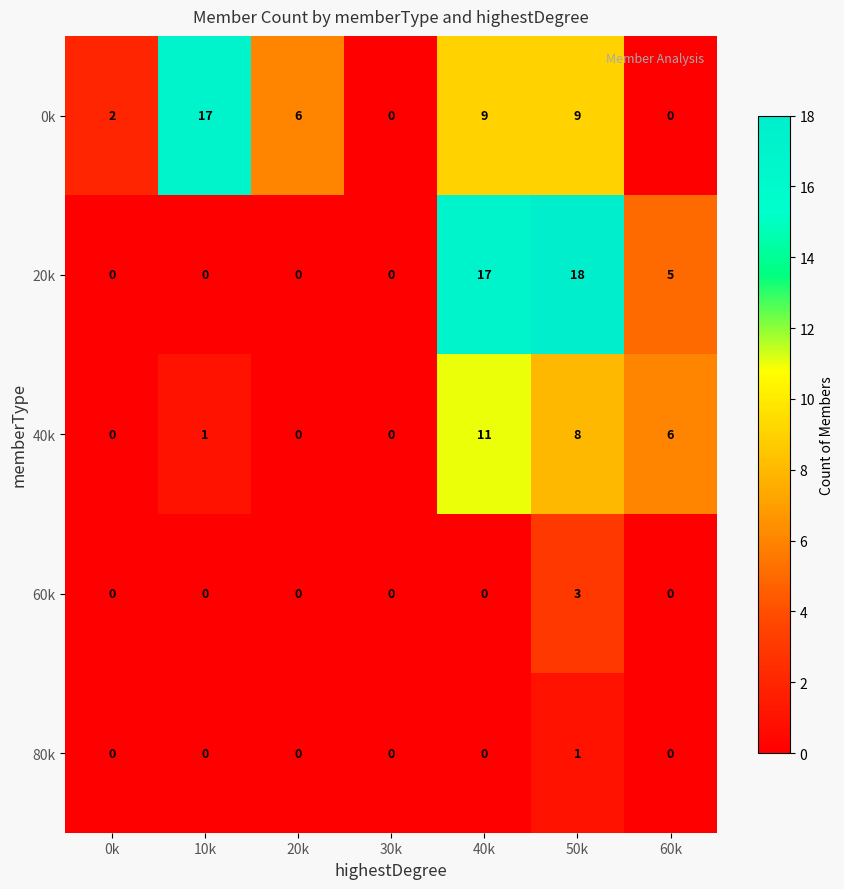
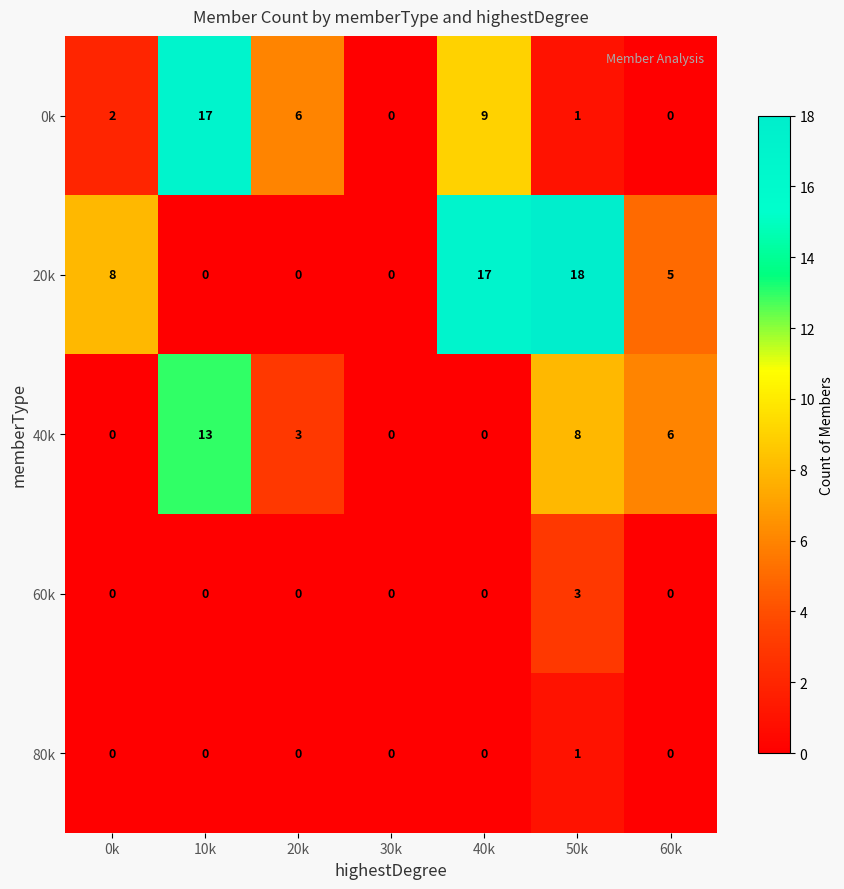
  {
    "0k": {
      "0k": 2,
      "10k": 17,
      "20k": 6,
      "30k": 0,
      "40k": 9,
-     "50k": 9
+     "50k": 1
    },
    "20k": {
-     "0k": 0,
+     "0k": 8,
      "10k": 0,
      "20k": 0,
      "30k": 0,
      "40k": 17,
      "50k": 18,
      "60k": 5
    },
    "40k": {
      "0k": 0,
-     "10k": 1,
-     "20k": 0,
+     "10k": 13,
+     "20k": 3,
      "30k": 0,
-     "40k": 11,
+     "40k": 0,
      "50k": 8,
      "60k": 6
    },
    "60k": {
      "0k": 0,
      "10k": 0,
      "20k": 0,
      "30k": 0,
      "40k": 0,
      "50k": 3,
      "60k": 0
    },
    "80k": {
      "0k": 0,
      "10k": 0,
      "20k": 0,
      "30k": 0,
      "40k": 0,
      "50k": 1,
      "60k": 0
    }
  }
